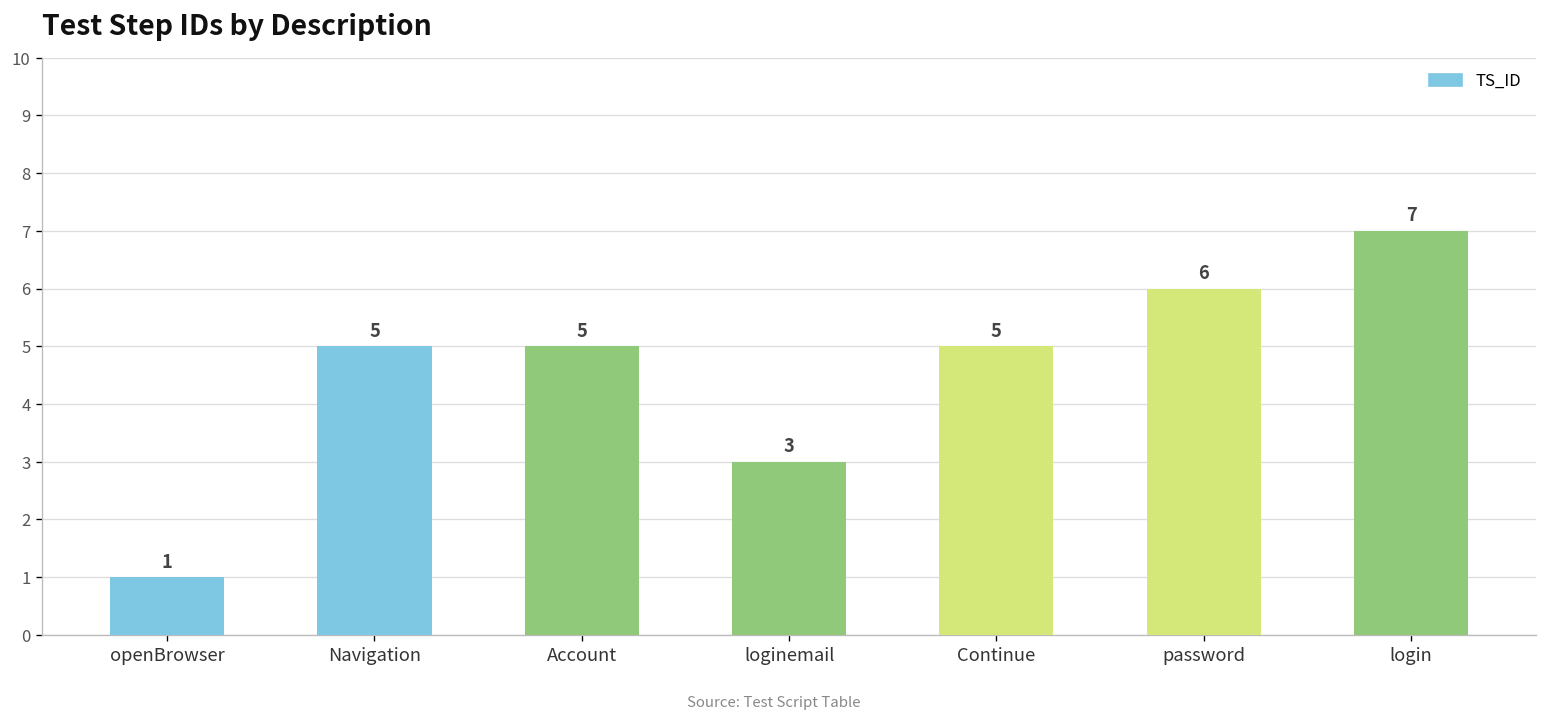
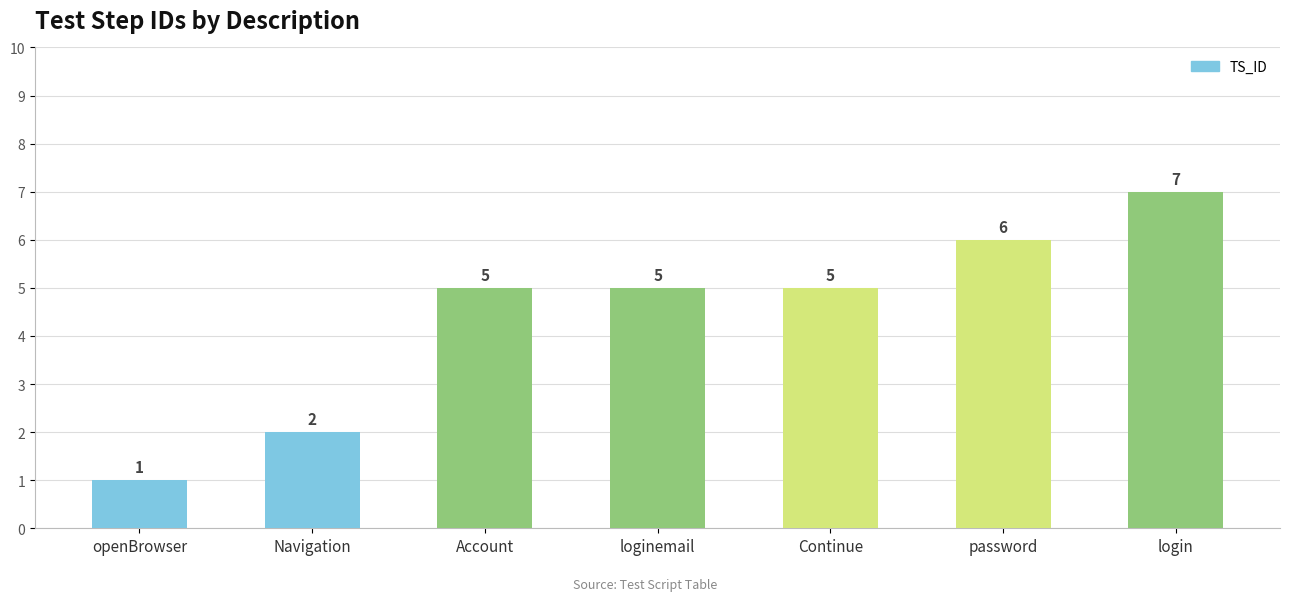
  {
    "openBrowser": 1,
-   "Navigation": 5,
+   "Navigation": 2,
    "Account": 5,
-   "loginemail": 3,
+   "loginemail": 5,
    "Continue": 5,
    "password": 6,
    "login": 7
  }
